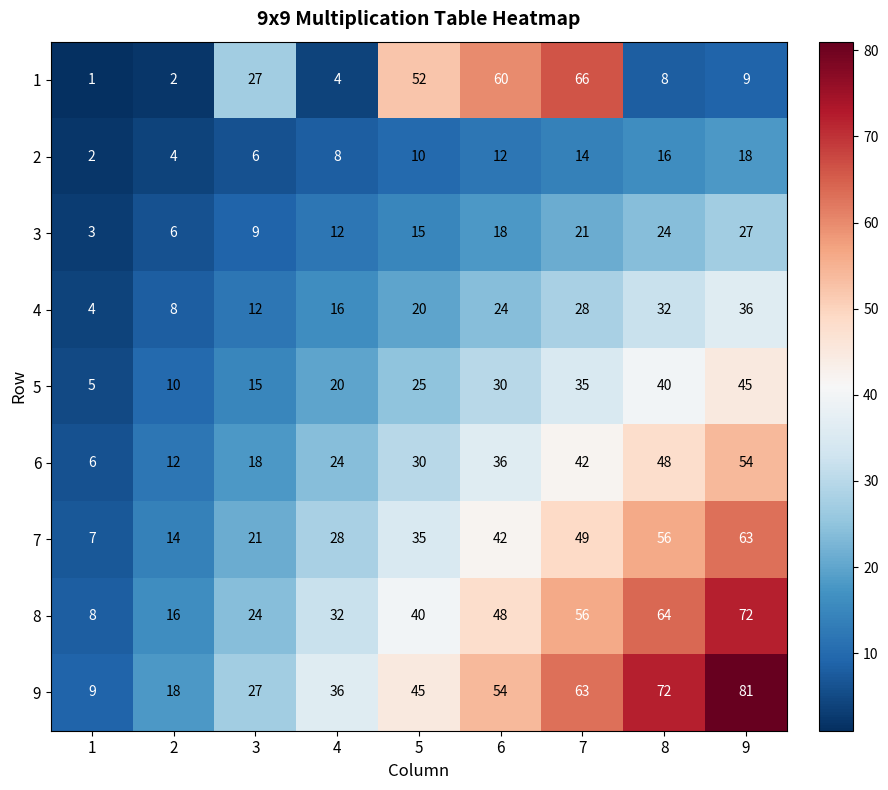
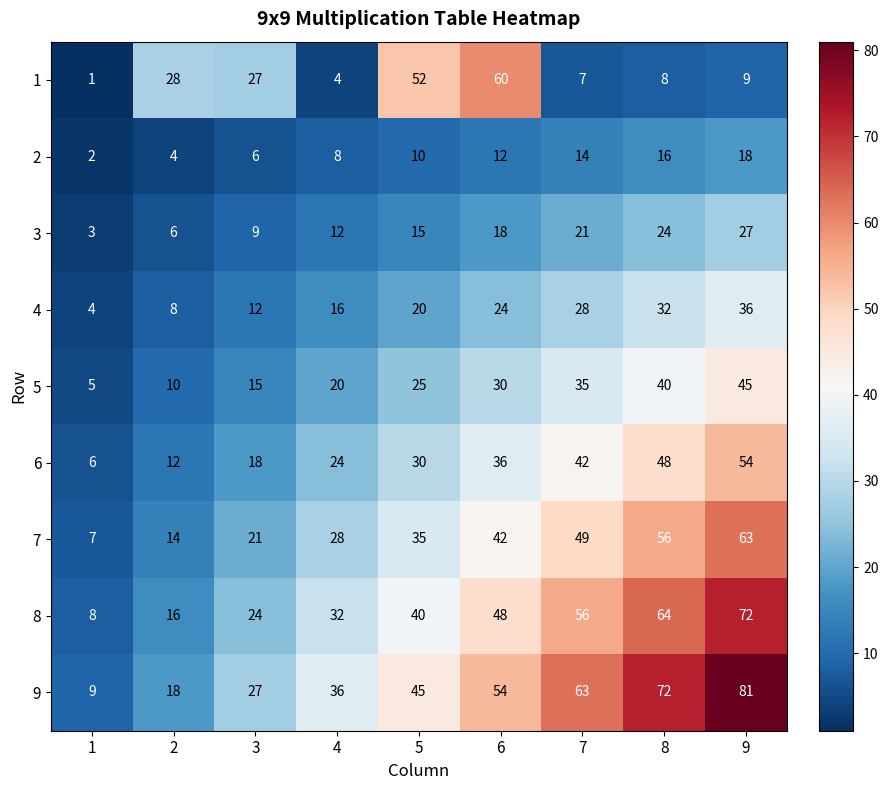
  {
    "1": {
      "1": 1,
-     "2": 2,
+     "2": 28,
      "3": 27,
      "4": 4,
      "5": 52,
      "6": 60,
-     "7": 66,
+     "7": 7,
      "8": 8,
      "9": 9
    },
    "2": {
      "1": 2,
      "2": 4,
      "3": 6,
      "4": 8,
      "5": 10,
      "6": 12,
      "7": 14,
      "8": 16,
      "9": 18
    },
    "3": {
      "1": 3,
      "2": 6,
      "3": 9,
      "4": 12,
      "5": 15,
      "6": 18,
      "7": 21,
      "8": 24,
      "9": 27
    },
    "4": {
      "1": 4,
      "2": 8,
      "3": 12,
      "4": 16,
      "5": 20,
      "6": 24,
      "7": 28,
      "8": 32,
      "9": 36
    },
    "5": {
      "1": 5,
      "2": 10,
      "3": 15,
      "4": 20,
      "5": 25,
      "6": 30,
      "7": 35,
      "8": 40,
      "9": 45
    },
    "6": {
      "1": 6,
      "2": 12,
      "3": 18,
      "4": 24,
      "5": 30,
      "6": 36,
      "7": 42,
      "8": 48,
      "9": 54
    },
    "7": {
      "1": 7,
      "2": 14,
      "3": 21,
      "4": 28,
      "5": 35,
      "6": 42,
      "7": 49,
      "8": 56,
      "9": 63
    },
    "8": {
      "1": 8,
      "2": 16,
      "3": 24,
      "4": 32,
      "5": 40,
      "6": 48,
      "7": 56,
      "8": 64,
      "9": 72
    },
    "9": {
      "1": 9,
      "2": 18,
      "3": 27,
      "4": 36,
      "5": 45,
      "6": 54,
      "7": 63,
      "8": 72,
      "9": 81
    }
  }
